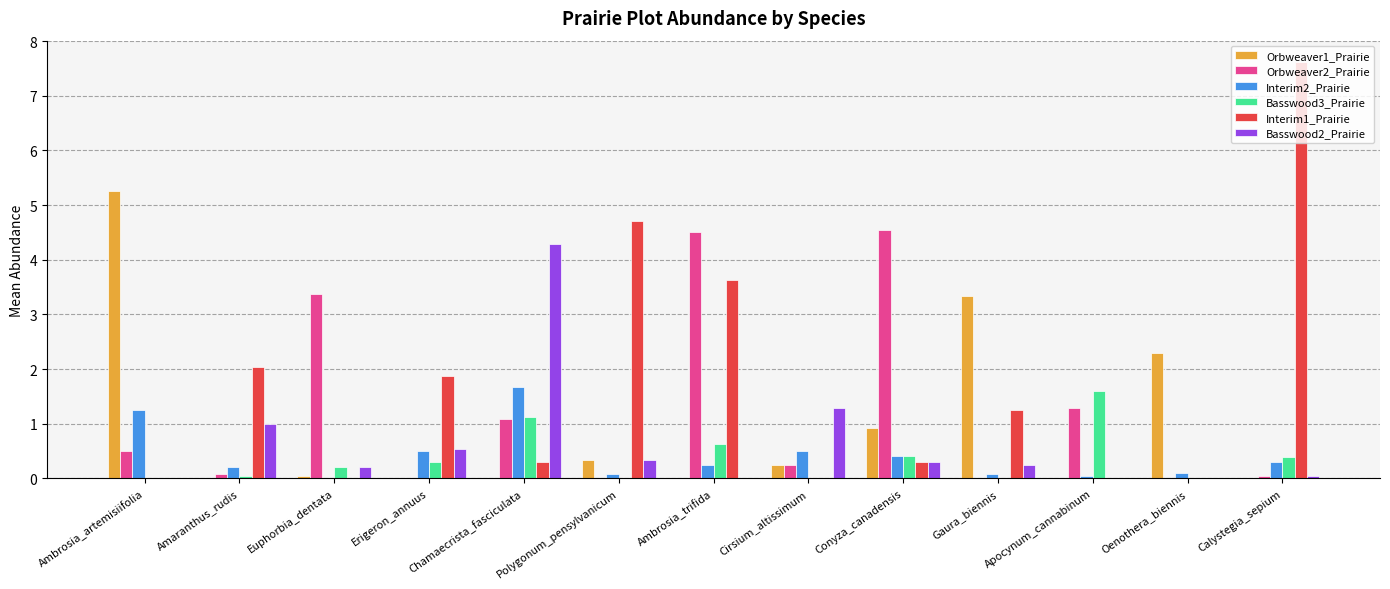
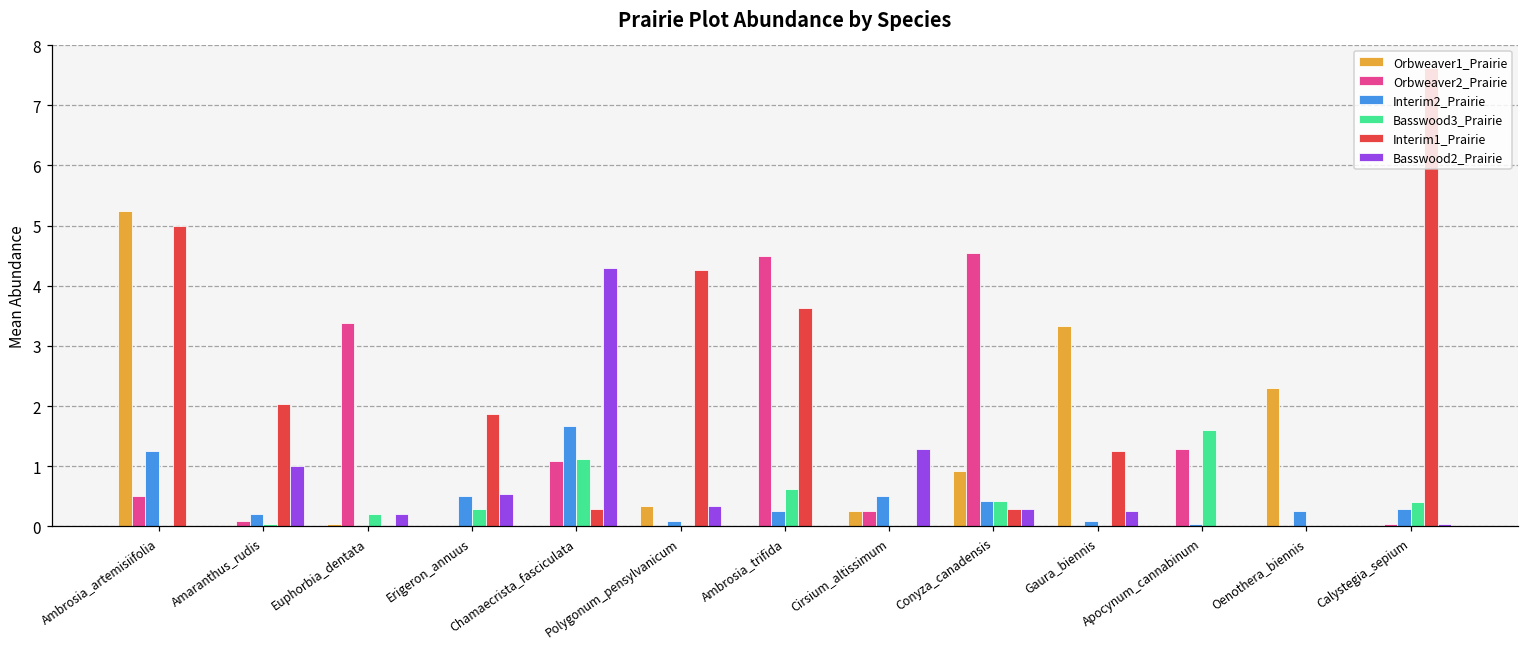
  {
    "Orbweaver1_Prairie": {
      "Ambrosia_artemisiifolia": 5.3,
      "Amaranthus_rudis": 0.0,
      "Erigeron_annuus": 0.0,
      "Chamaecrista_fasciculata": 0.0,
      "Polygonum_pensylvanicum": 0.3,
      "Ambrosia_trifida": 0.0,
      "Cirsium_altissimum": 0.3,
      "Conyza_canadensis": 0.9,
      "Gaura_biennis": 3.3,
      "Apocynum_cannabinum": 0.0,
      "Oenothera_biennis": 2.3,
      "Calystegia_sepium": 0.0
    },
    "Orbweaver2_Prairie": {
      "Ambrosia_artemisiifolia": 0.5,
      "Amaranthus_rudis": 0.1,
      "Euphorbia_dentata": 3.4,
      "Erigeron_annuus": 0.0,
      "Chamaecrista_fasciculata": 1.1,
      "Polygonum_pensylvanicum": 0.0,
      "Ambrosia_trifida": 4.5,
      "Cirsium_altissimum": 0.3,
      "Conyza_canadensis": 4.5,
      "Gaura_biennis": 0.0,
      "Apocynum_cannabinum": 1.3,
      "Oenothera_biennis": 0.0
    },
    "Interim2_Prairie": {
      "Ambrosia_artemisiifolia": 1.3,
      "Amaranthus_rudis": 0.2,
      "Euphorbia_dentata": 0.0,
      "Erigeron_annuus": 0.5,
      "Chamaecrista_fasciculata": 1.7,
      "Polygonum_pensylvanicum": 0.1,
      "Ambrosia_trifida": 0.3,
      "Cirsium_altissimum": 0.5,
      "Conyza_canadensis": 0.4,
      "Gaura_biennis": 0.1,
-     "Oenothera_biennis": 0.1,
+     "Oenothera_biennis": 0.3,
      "Calystegia_sepium": 0.3
    },
    "Basswood3_Prairie": {
      "Ambrosia_artemisiifolia": 0.0,
      "Euphorbia_dentata": 0.2,
      "Erigeron_annuus": 0.3,
      "Chamaecrista_fasciculata": 1.1,
      "Polygonum_pensylvanicum": 0.0,
      "Ambrosia_trifida": 0.6,
      "Cirsium_altissimum": 0.0,
      "Conyza_canadensis": 0.4,
      "Gaura_biennis": 0.0,
      "Apocynum_cannabinum": 1.6,
      "Oenothera_biennis": 0.0,
      "Calystegia_sepium": 0.4
    },
    "Interim1_Prairie": {
-     "Ambrosia_artemisiifolia": 0,
+     "Ambrosia_artemisiifolia": 5,
      "Amaranthus_rudis": 2.0,
      "Euphorbia_dentata": 0.0,
      "Erigeron_annuus": 1.9,
      "Chamaecrista_fasciculata": 0.3,
-     "Polygonum_pensylvanicum": 4.7,
+     "Polygonum_pensylvanicum": 4.3,
      "Ambrosia_trifida": 3.6,
      "Cirsium_altissimum": 0.0,
      "Conyza_canadensis": 0.3,
      "Gaura_biennis": 1.3,
      "Apocynum_cannabinum": 0.0,
      "Oenothera_biennis": 0.0
    },
    "Basswood2_Prairie": {
      "Ambrosia_artemisiifolia": 0.0,
      "Amaranthus_rudis": 1.0,
      "Euphorbia_dentata": 0.2,
      "Erigeron_annuus": 0.5,
      "Chamaecrista_fasciculata": 4.3,
      "Polygonum_pensylvanicum": 0.3,
      "Ambrosia_trifida": 0.0,
      "Cirsium_altissimum": 1.3,
      "Conyza_canadensis": 0.3,
      "Gaura_biennis": 0.3,
      "Apocynum_cannabinum": 0.0,
      "Oenothera_biennis": 0.0
    }
  }
